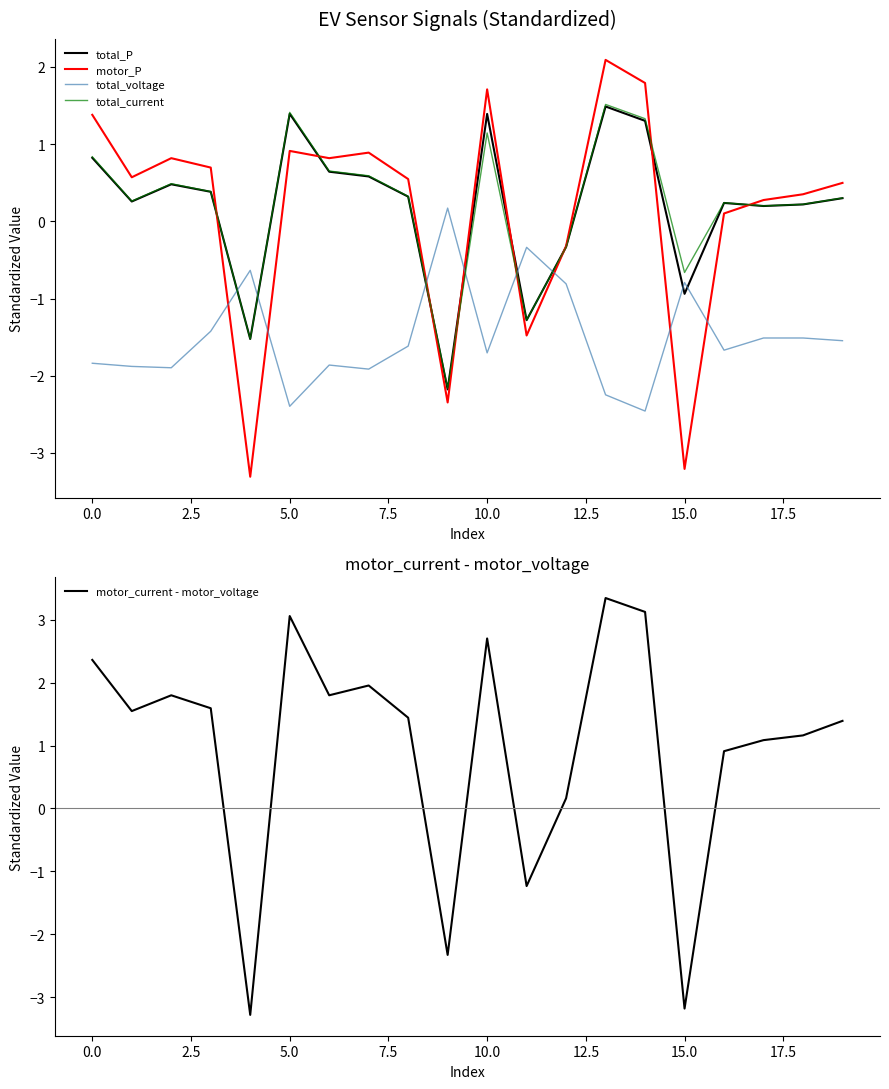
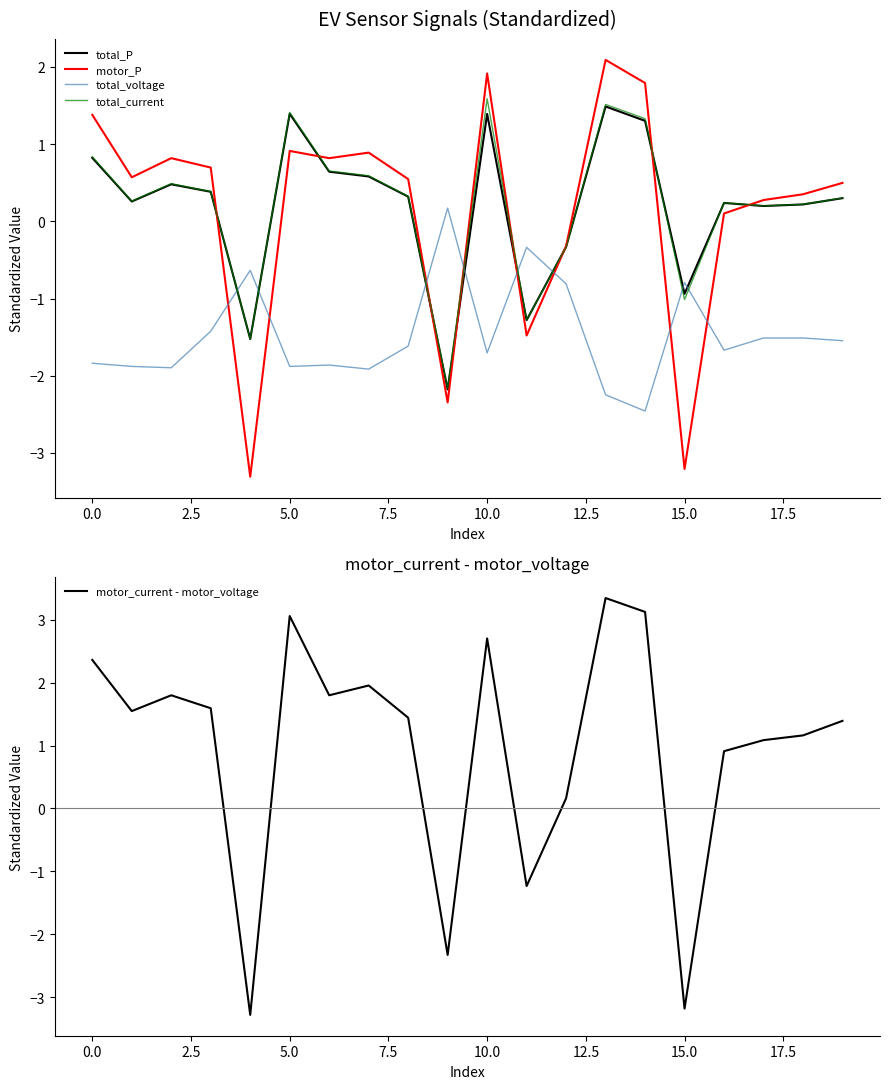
  {
    "EV Sensor Signals (Standardized)": {
      "total_P": {
        "10.0": 1.4,
        "15.0": -0.9
      },
      "motor_P": {
        "0.0": 1.4,
        "5.0": 0.9,
-       "10.0": 1.7,
+       "10.0": 1.9,
        "15.0": -3.2
      },
      "total_voltage": {
        "0.0": -1.8,
-       "5.0": -2.4,
+       "5.0": -1.9,
        "10.0": -1.7,
        "15.0": -0.8
      },
      "total_current": {
-       "10.0": 1.1,
-       "15.0": -0.7
+       "10.0": 1.6,
+       "15.0": -1.0
      }
    },
    "motor_current - motor_voltage": {
      "0.0": 2.4,
      "5.0": 3.1,
      "10.0": 2.7,
      "15.0": -3.2
    }
  }
